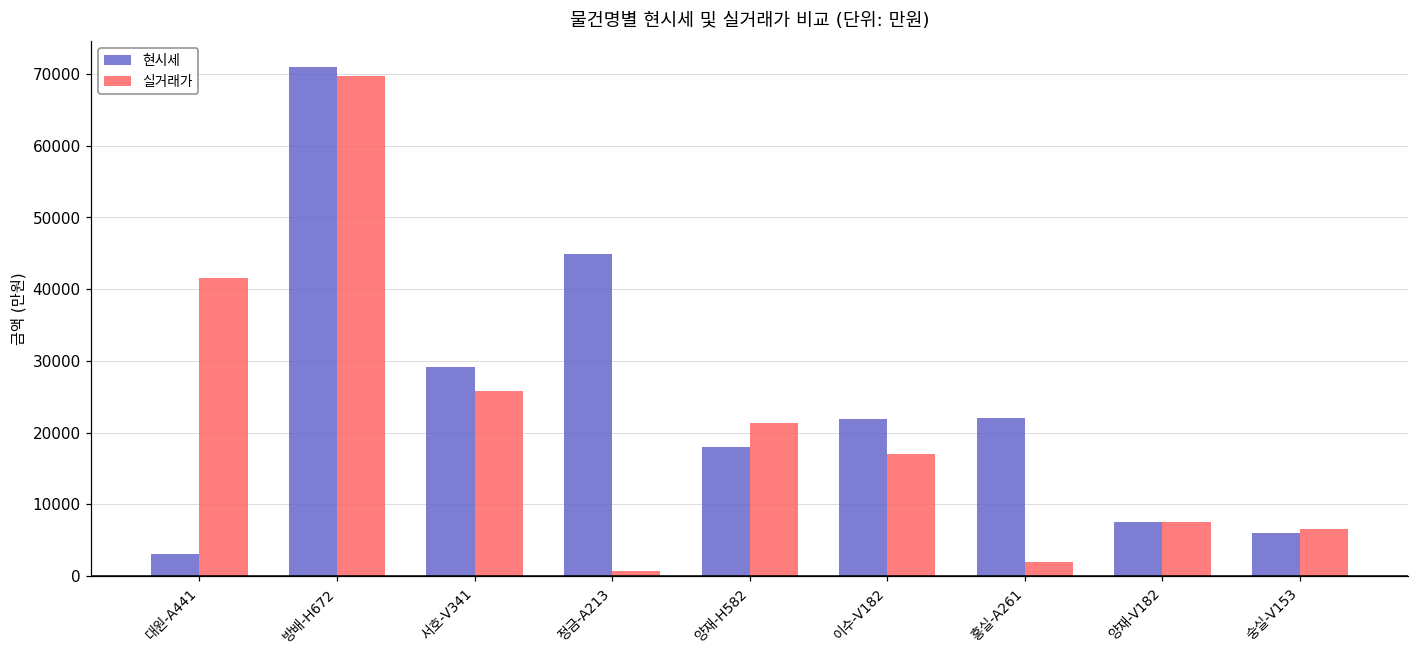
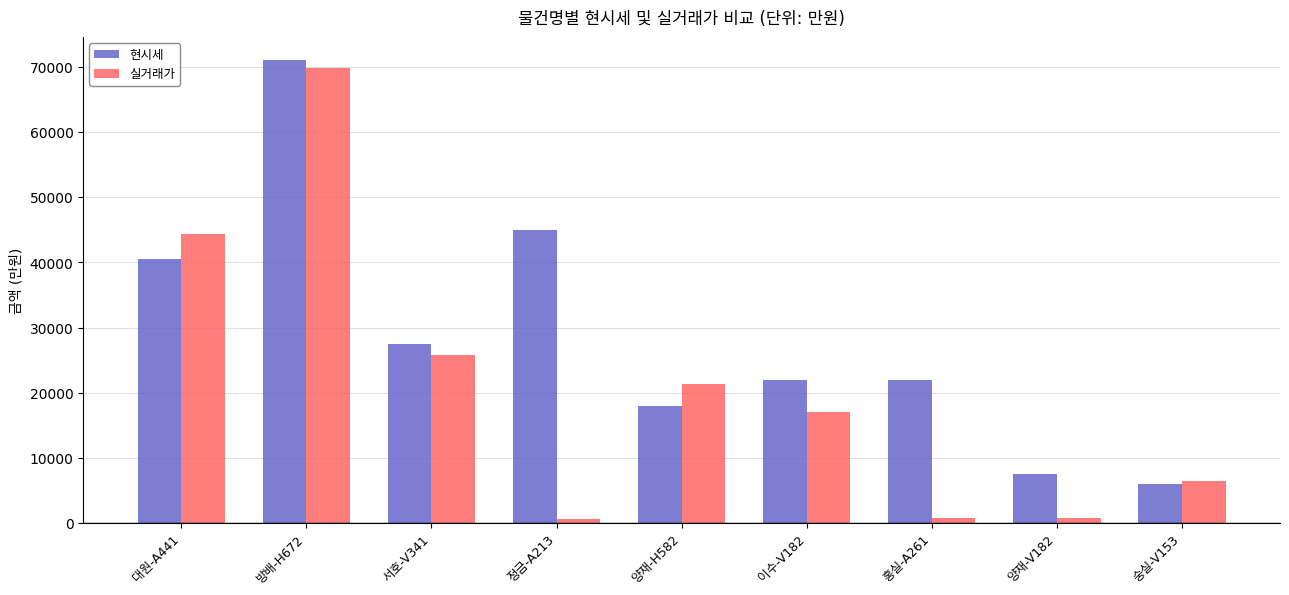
  {
    "현시세": {
-     "대원-A441": 3000,
+     "대원-A441": 41000,
      "방배-H672": 71000,
-     "서호-V341": 29000,
+     "서호-V341": 28000,
      "정금-A213": 45000,
      "양재-H582": 18000,
      "이수-V182": 22000,
      "홍실-A261": 22000,
      "양재-V182": 8000,
      "숭실-V153": 6000
    },
    "실거래가": {
-     "대원-A441": 42000,
+     "대원-A441": 44000,
      "방배-H672": 70000,
      "서호-V341": 26000,
      "정금-A213": 1000,
      "양재-H582": 21000,
      "이수-V182": 17000,
-     "홍실-A261": 2000,
-     "양재-V182": 8000,
+     "홍실-A261": 1000,
+     "양재-V182": 1000,
      "숭실-V153": 7000
    }
  }
